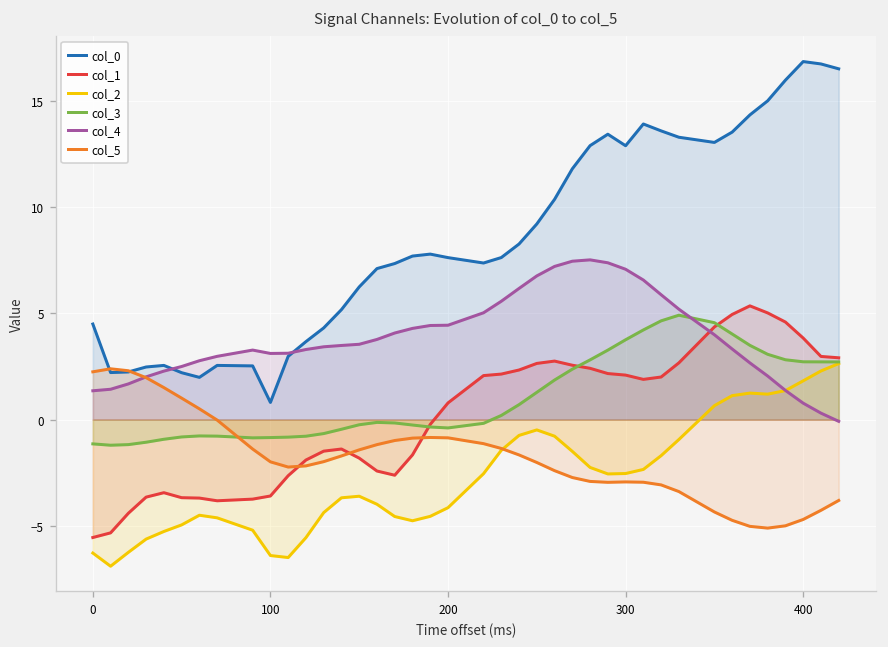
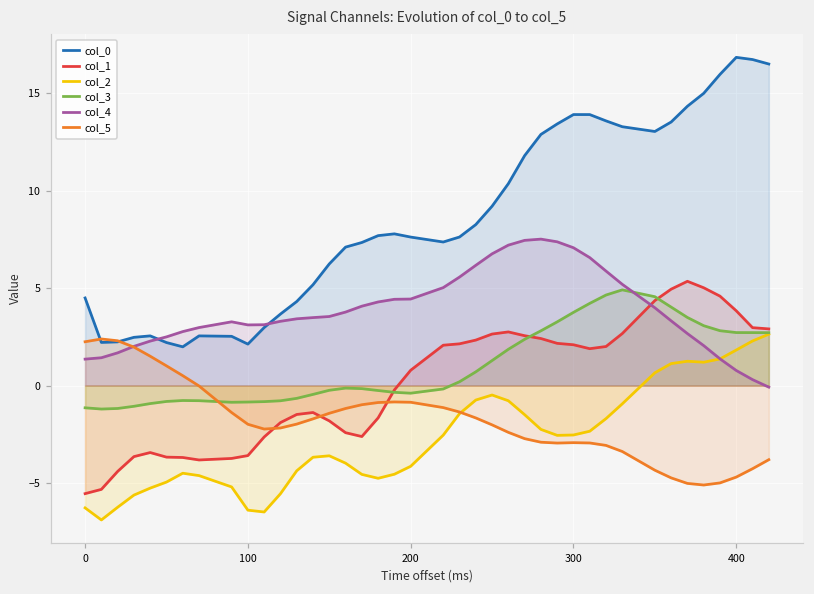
  {
    "col_0": {
      "0": 4.5,
-     "100": 0.8,
+     "100": 2.1,
      "200": 7.6,
-     "300": 12.9,
+     "300": 13.9,
      "400": 16.8
    }
  }
